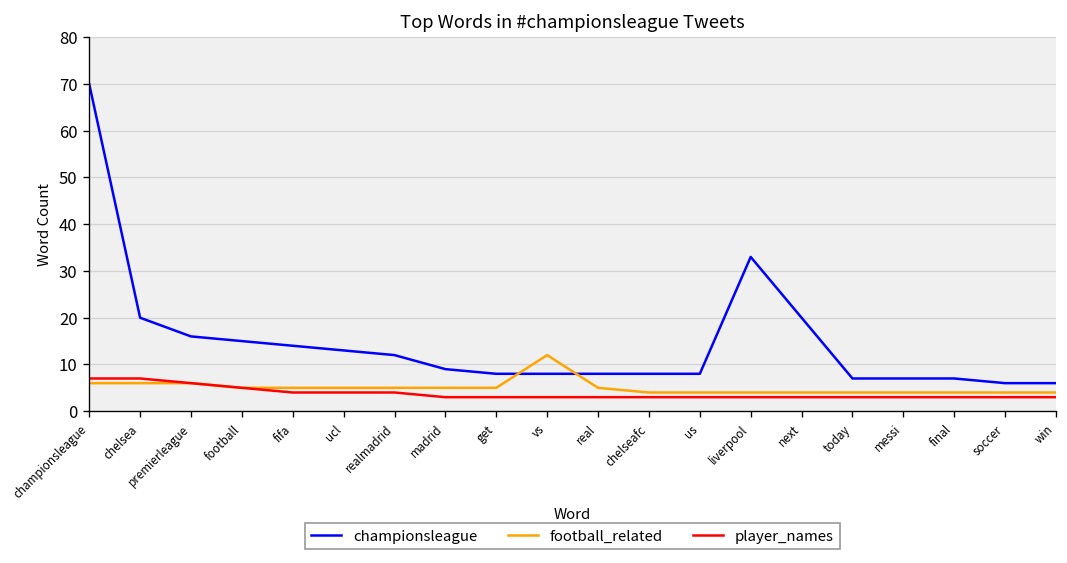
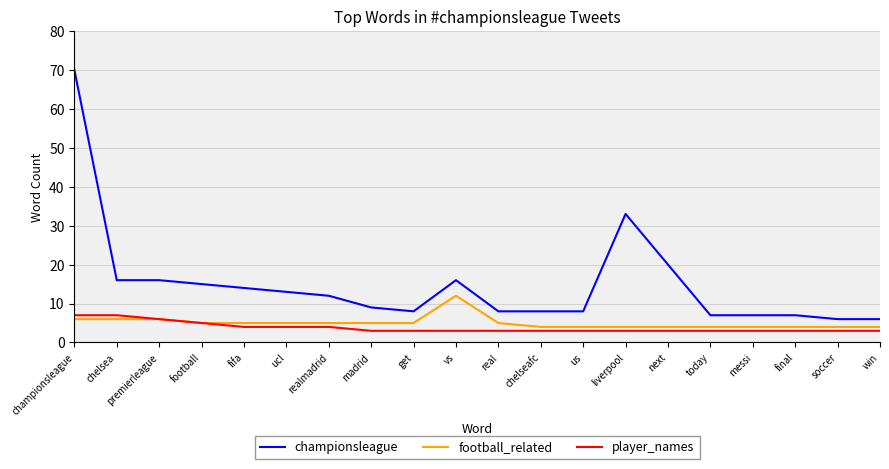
  {
    "championsleague": {
      "championsleague": 70,
-     "chelsea": 20,
+     "chelsea": 16,
      "premierleague": 16,
      "football": 15,
      "fifa": 14,
      "ucl": 13,
      "realmadrid": 12,
      "madrid": 9,
      "get": 8,
-     "vs": 8,
+     "vs": 16,
      "real": 8,
      "chelseafc": 8,
      "us": 8,
      "liverpool": 33,
      "next": 20,
      "today": 7,
      "messi": 7,
      "final": 7,
      "soccer": 6,
      "win": 6
    },
    "football_related": {
      "championsleague": 6,
      "chelsea": 6,
      "fifa": 5,
      "ucl": 5,
      "realmadrid": 5,
      "madrid": 5,
      "get": 5,
      "vs": 12,
      "real": 5,
      "chelseafc": 4,
      "us": 4,
      "liverpool": 4,
      "next": 4,
      "today": 4,
      "messi": 4,
      "final": 4,
      "soccer": 4,
      "win": 4
    },
    "player_names": {
      "championsleague": 7,
      "chelsea": 7,
      "fifa": 4,
      "ucl": 4,
      "realmadrid": 4,
      "madrid": 3,
      "get": 3,
      "vs": 3,
      "real": 3,
      "chelseafc": 3,
      "us": 3,
      "liverpool": 3,
      "next": 3,
      "today": 3,
      "messi": 3,
      "final": 3,
      "soccer": 3,
      "win": 3
    }
  }
